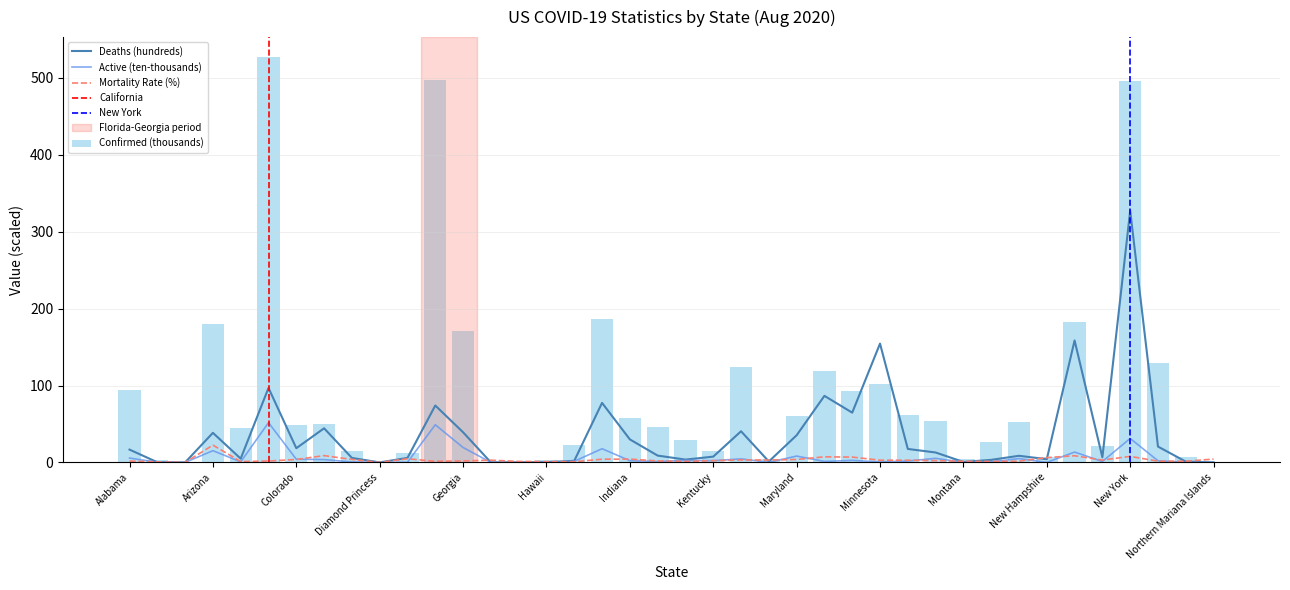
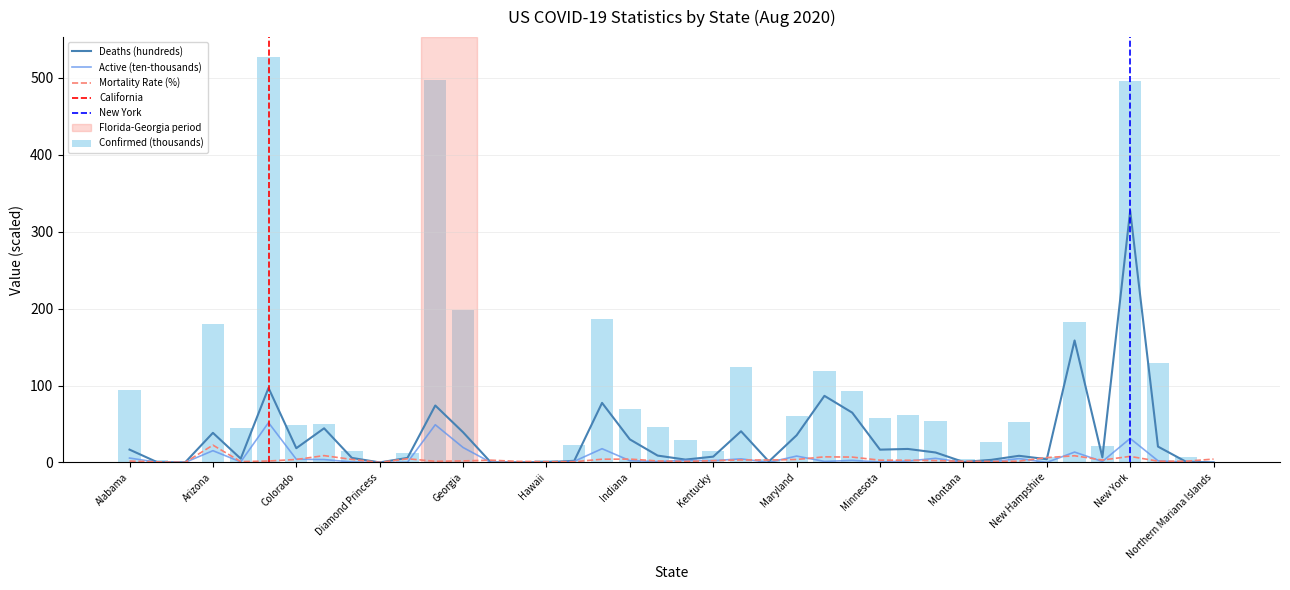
  {
    "Deaths (hundreds)": {
      "Alabama": 20,
      "Arizona": 40,
      "Colorado": 20,
      "Georgia": 40,
      "Indiana": 30,
      "Kentucky": 10,
      "Maryland": 40,
-     "Minnesota": 150,
+     "Minnesota": 20,
      "New York": 330
    },
    "Confirmed (thousands)": {
      "Alabama": 90,
      "Arizona": 180,
      "Colorado": 50,
-     "Georgia": 170,
-     "Indiana": 60,
+     "Georgia": 200,
+     "Indiana": 70,
      "Kentucky": 10,
      "Maryland": 60,
-     "Minnesota": 100,
+     "Minnesota": 60,
      "Montana": 0,
      "New Hampshire": 10,
      "New York": 500
    },
    "Active (ten-thousands)": {
      "Alabama": 10,
      "Arizona": 20,
      "Georgia": 20,
      "Maryland": 10,
      "New Hampshire": 0,
      "New York": 30
    },
    "Mortality Rate (%)": {
      "Alabama": 0,
      "Arizona": 20,
      "Georgia": 0,
      "Maryland": 0,
      "New York": 10,
      "Northern Mariana Islands": 0
    }
  }
